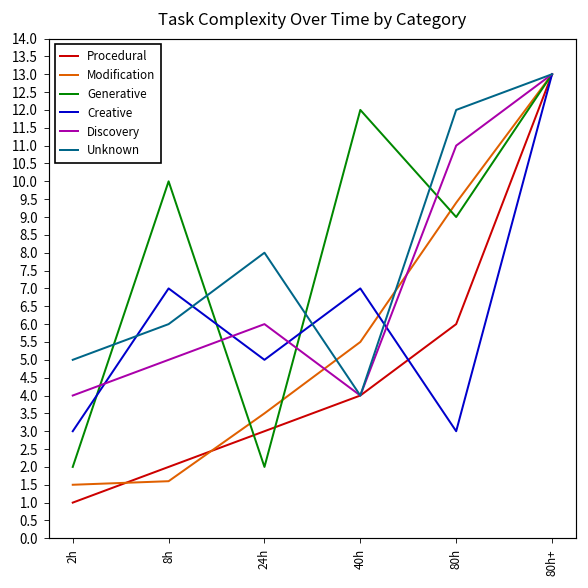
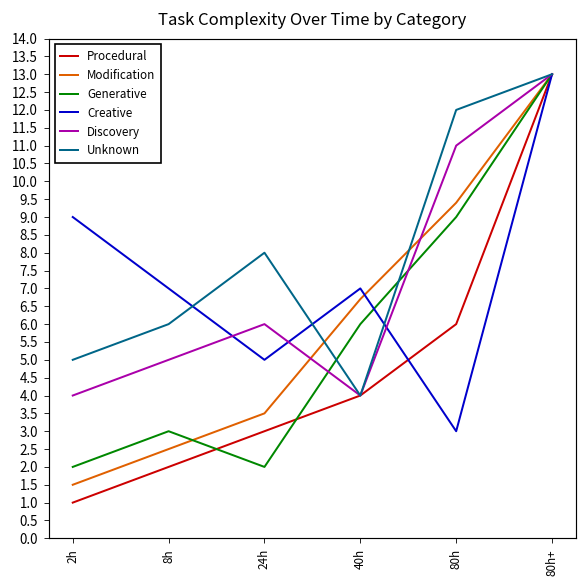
  {
    "Procedural": {
      "2h": 1.0,
      "8h": 2.0,
      "24h": 3.0,
      "80h": 6.0
    },
    "Modification": {
      "2h": 1.5,
-     "8h": 1.6,
+     "8h": 2.5,
      "24h": 3.5,
-     "40h": 5.5,
+     "40h": 6.7,
      "80h": 9.4
    },
    "Generative": {
      "2h": 2,
-     "8h": 10,
+     "8h": 3,
      "24h": 2,
-     "40h": 12,
+     "40h": 6,
      "80h": 9
    },
    "Creative": {
-     "2h": 3,
+     "2h": 9,
      "8h": 7,
      "24h": 5,
      "40h": 7,
      "80h": 3
    },
    "Discovery": {
      "2h": 4.0,
      "8h": 5.0,
      "24h": 6.0,
      "80h": 11.0
    },
    "Unknown": {
      "2h": 5.0,
      "8h": 6.0,
      "24h": 8.0,
      "80h": 12.0
    }
  }
